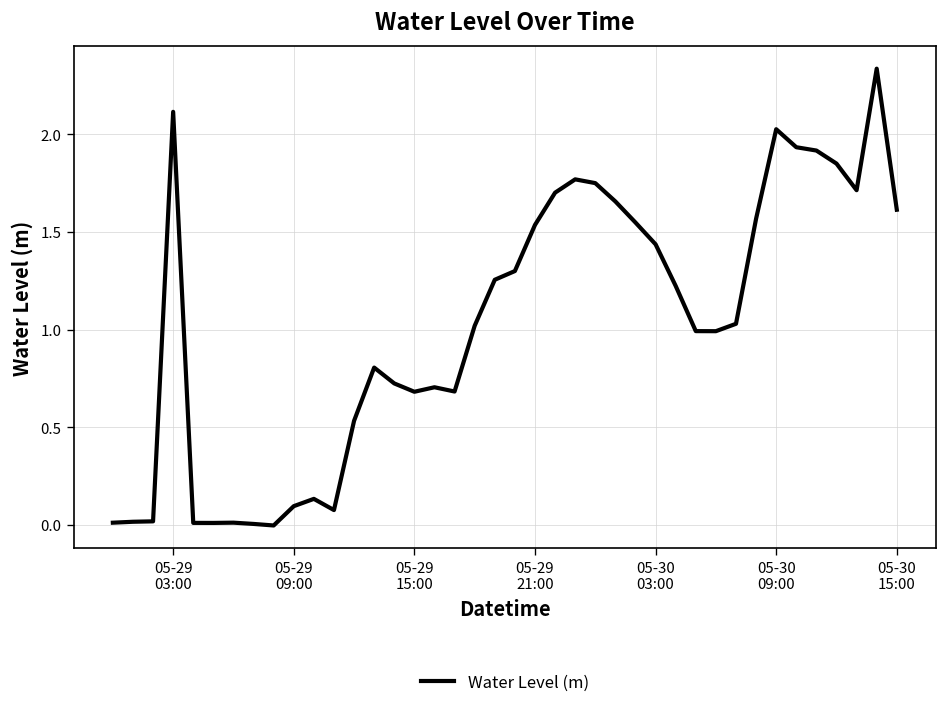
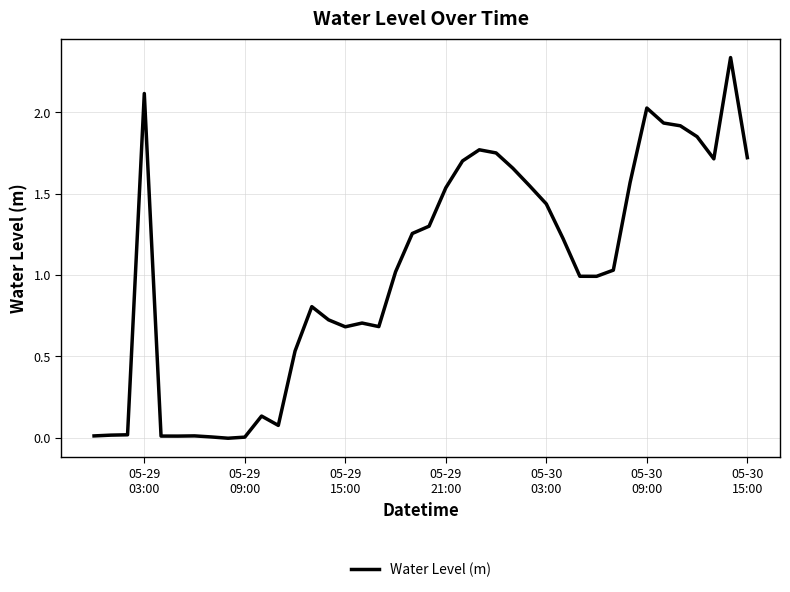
  {
    "05-29 03:00": 2.12,
-   "05-29 09:00": 0.10,
+   "05-29 09:00": 0.00,
    "05-29 15:00": 0.68,
    "05-29 21:00": 1.54,
    "05-30 03:00": 1.44,
    "05-30 09:00": 2.03,
-   "05-30 15:00": 1.61
+   "05-30 15:00": 1.72
  }
